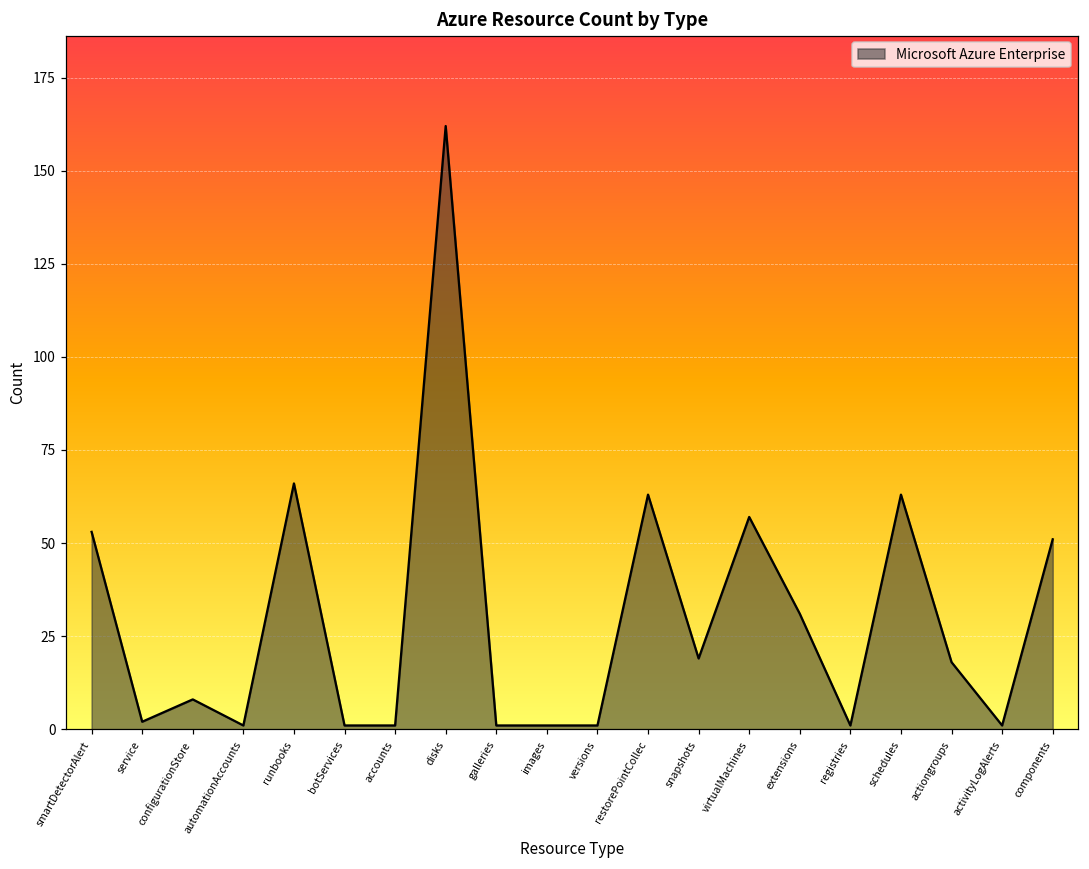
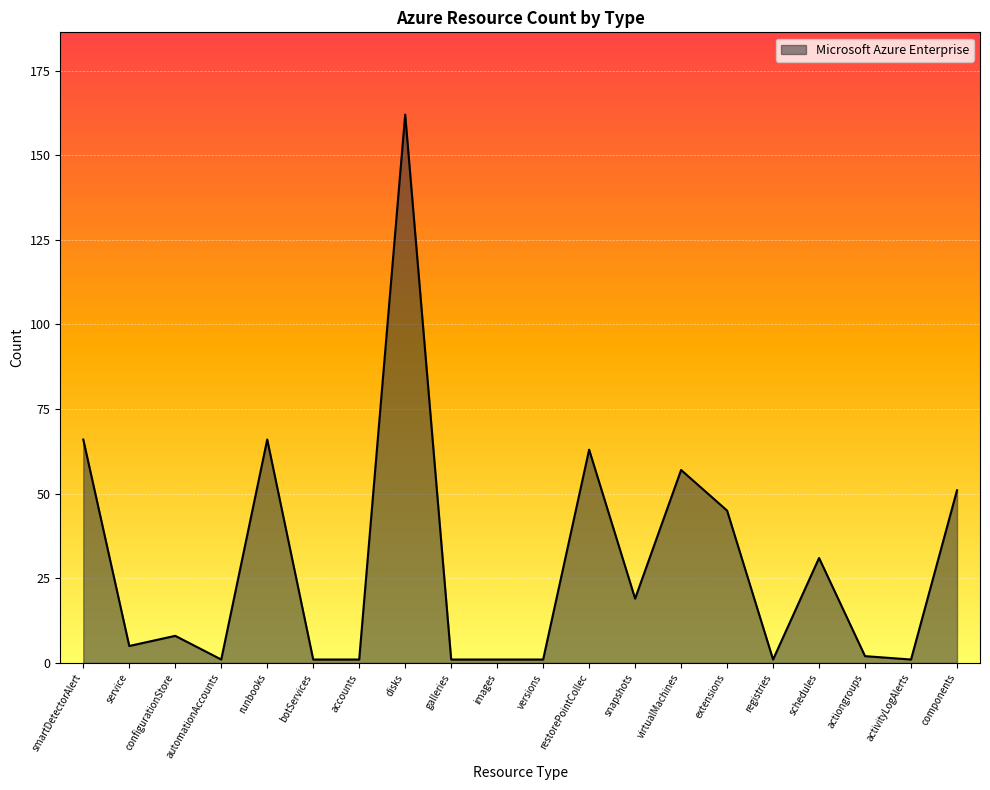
  {
-   "smartDetectorAlert": 53,
-   "service": 2,
+   "smartDetectorAlert": 66,
+   "service": 5,
    "configurationStore": 8,
    "automationAccounts": 1,
    "runbooks": 66,
    "botServices": 1,
    "accounts": 1,
    "disks": 162,
    "galleries": 1,
    "images": 1,
    "versions": 1,
    "restorePointCollec": 63,
    "snapshots": 19,
    "virtualMachines": 57,
-   "extensions": 31,
+   "extensions": 45,
    "registries": 1,
-   "schedules": 63,
-   "actiongroups": 18,
+   "schedules": 31,
+   "actiongroups": 2,
    "activityLogAlerts": 1,
    "components": 51
  }
